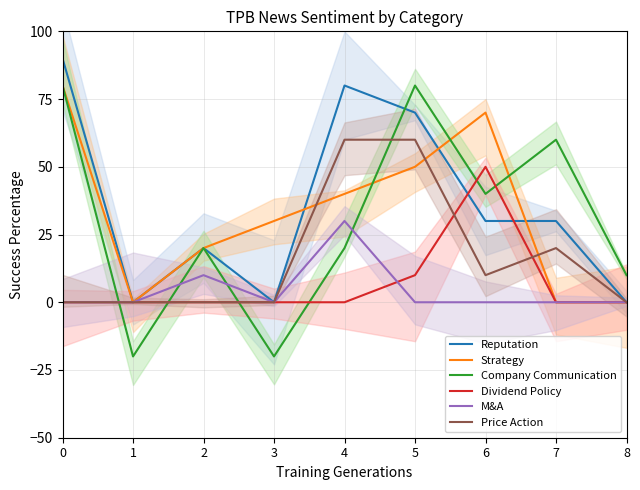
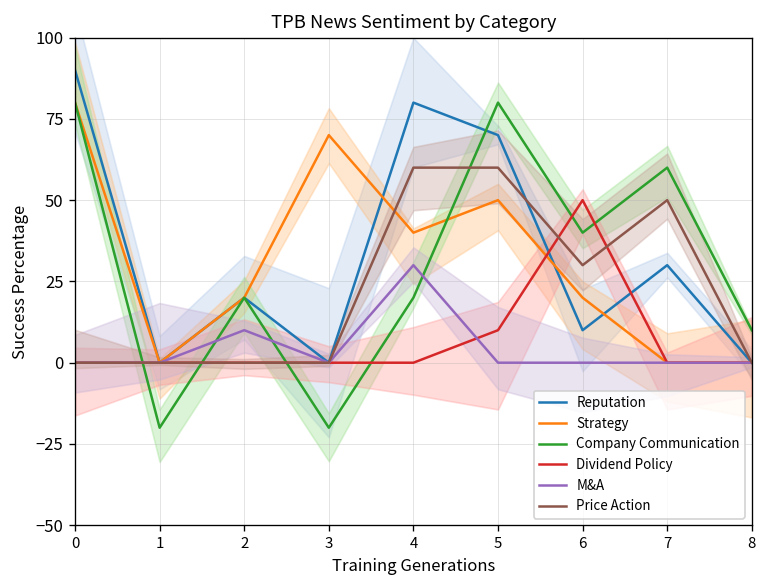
  {
    "Reputation": {
      "0": 90,
      "4": 80,
      "5": 70,
-     "6": 30,
+     "6": 10,
      "7": 30
    },
    "Strategy": {
-     "3": 30,
+     "3": 70,
      "4": 40,
      "5": 50,
-     "6": 70
+     "6": 20
    },
    "Company Communication": {
      "1": -20,
      "3": -20,
      "4": 20,
      "5": 80,
      "6": 40,
      "7": 60
    },
    "Dividend Policy": {
      "4": 0,
      "5": 10,
      "6": 50
    },
    "M&A": {
      "2": 10,
      "4": 30,
      "5": 0,
      "6": 0
    },
    "Price Action": {
      "4": 60,
      "5": 60,
-     "6": 10,
-     "7": 20
+     "6": 30,
+     "7": 50
    }
  }
